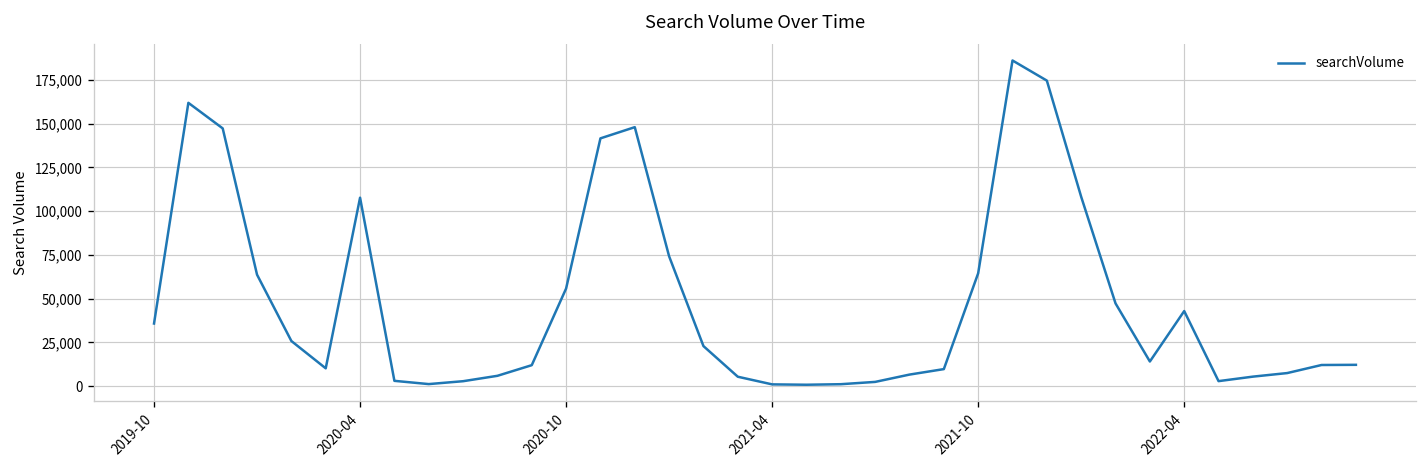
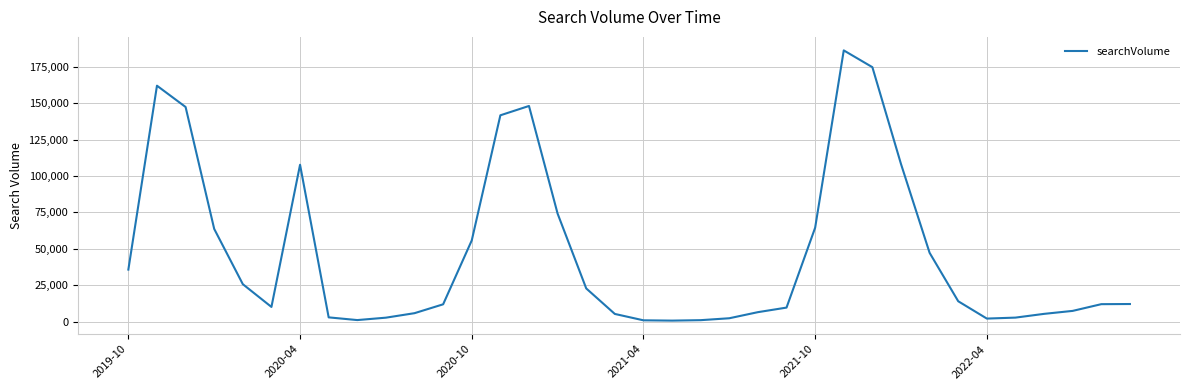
  {
    "2019-10": "36,000",
    "2020-04": "108,000",
    "2020-10": "56,000",
    "2021-04": "1,000",
    "2021-10": "65,000",
-   "2022-04": "43,000"
+   "2022-04": "2,000"
  }
